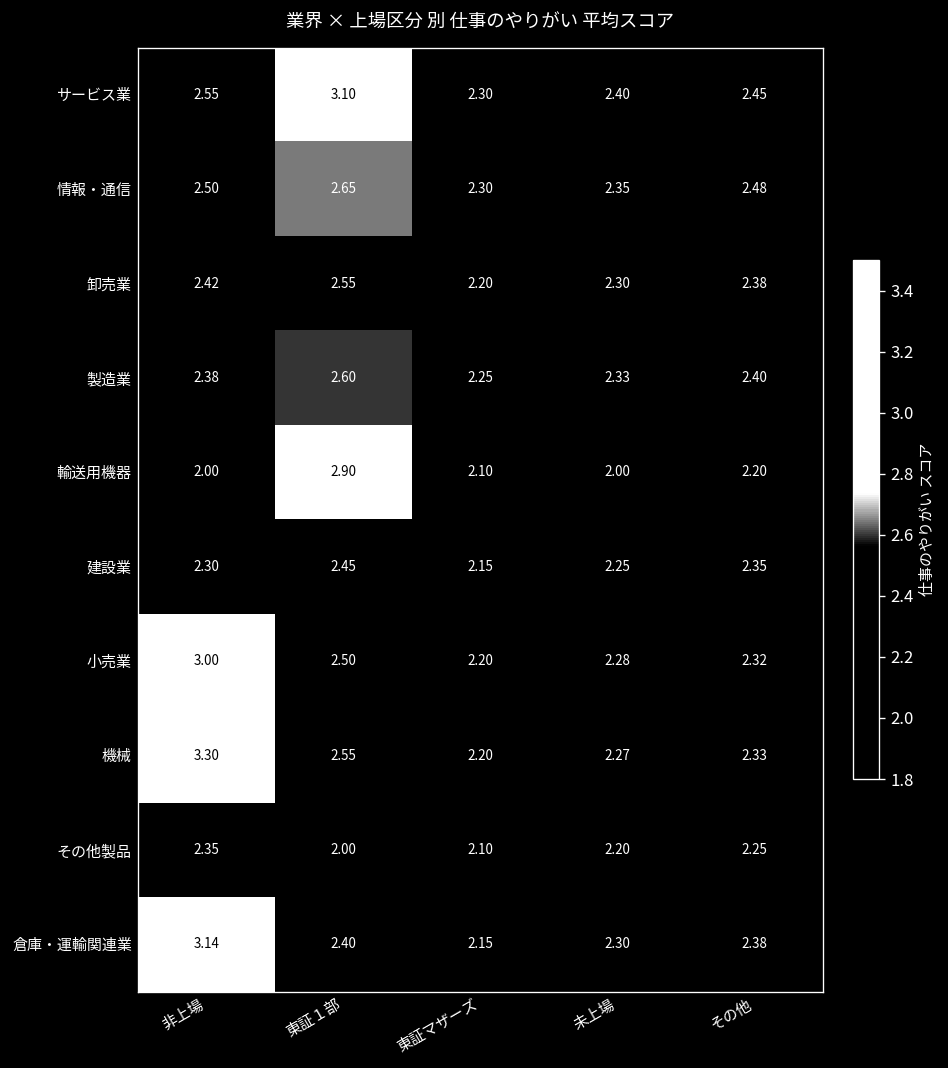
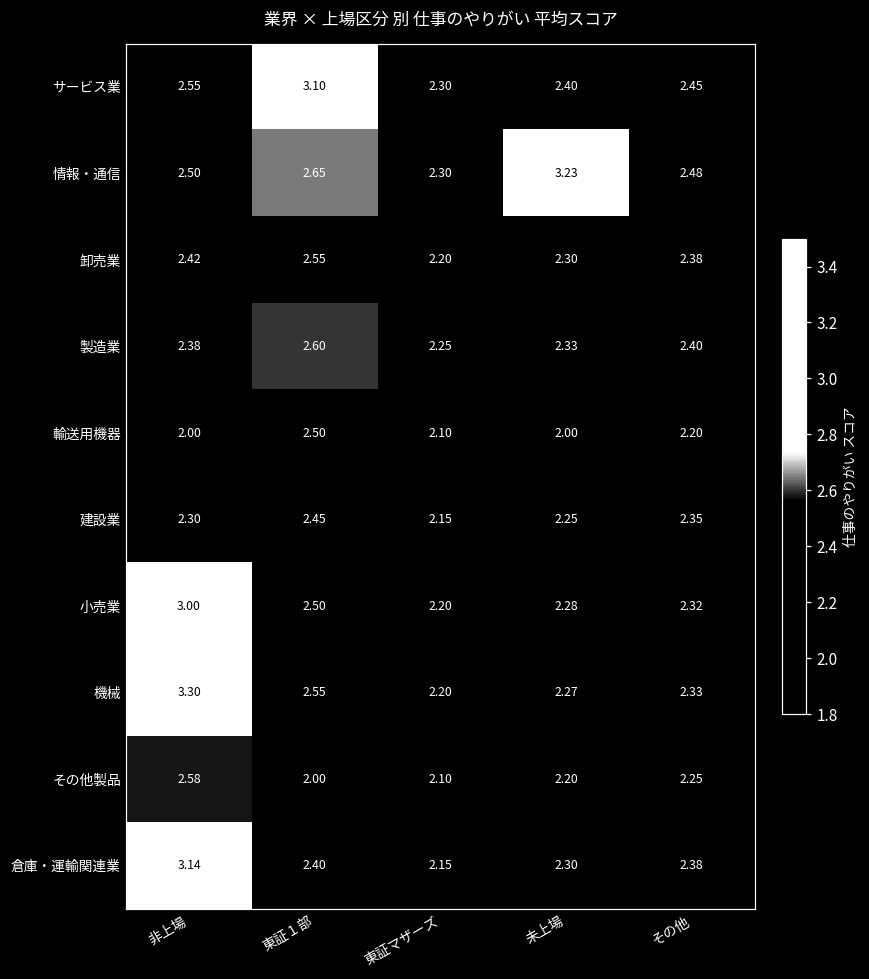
  {
    "サービス業": {
      "非上場": 2.55,
      "東証１部": 3.10,
      "東証マザーズ": 2.30,
      "未上場": 2.40,
      "その他": 2.45
    },
    "情報・通信": {
      "非上場": 2.50,
      "東証１部": 2.65,
      "東証マザーズ": 2.30,
-     "未上場": 2.35,
+     "未上場": 3.23,
      "その他": 2.48
    },
    "卸売業": {
      "非上場": 2.42,
      "東証１部": 2.55,
      "東証マザーズ": 2.20,
      "未上場": 2.30,
      "その他": 2.38
    },
    "製造業": {
      "非上場": 2.38,
      "東証１部": 2.60,
      "東証マザーズ": 2.25,
      "未上場": 2.33,
      "その他": 2.40
    },
    "輸送用機器": {
      "非上場": 2.00,
-     "東証１部": 2.90,
+     "東証１部": 2.50,
      "東証マザーズ": 2.10,
      "未上場": 2.00,
      "その他": 2.20
    },
    "建設業": {
      "非上場": 2.30,
      "東証１部": 2.45,
      "東証マザーズ": 2.15,
      "未上場": 2.25,
      "その他": 2.35
    },
    "小売業": {
      "非上場": 3.00,
      "東証１部": 2.50,
      "東証マザーズ": 2.20,
      "未上場": 2.28,
      "その他": 2.32
    },
    "機械": {
      "非上場": 3.30,
      "東証１部": 2.55,
      "東証マザーズ": 2.20,
      "未上場": 2.27,
      "その他": 2.33
    },
    "その他製品": {
-     "非上場": 2.35,
+     "非上場": 2.58,
      "東証１部": 2.00,
      "東証マザーズ": 2.10,
      "未上場": 2.20,
      "その他": 2.25
    },
    "倉庫・運輸関連業": {
      "非上場": 3.14,
      "東証１部": 2.40,
      "東証マザーズ": 2.15,
      "未上場": 2.30,
      "その他": 2.38
    }
  }
